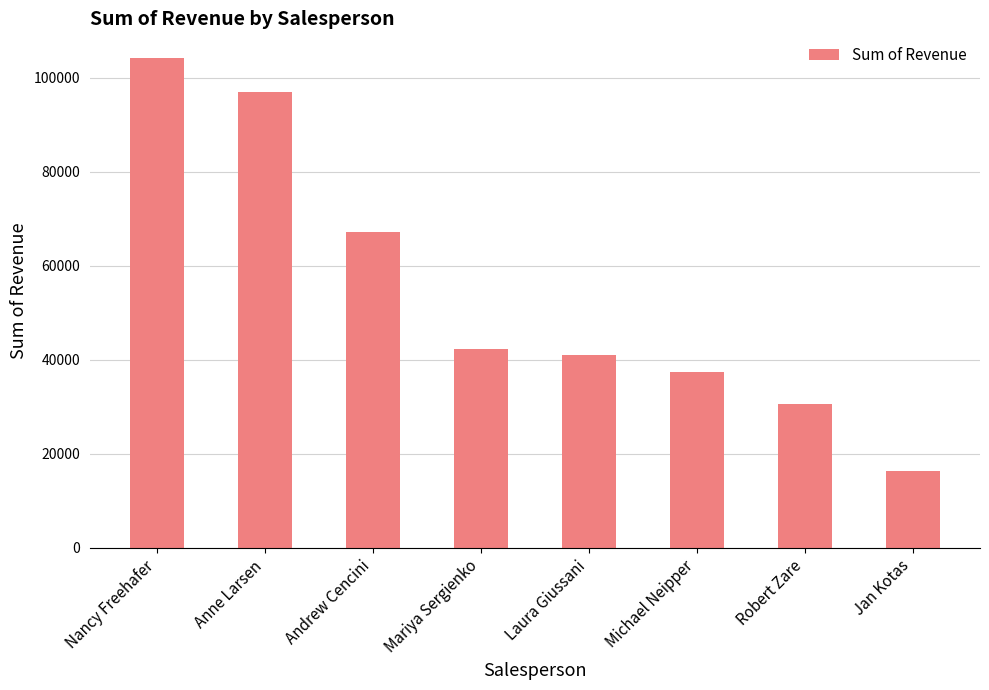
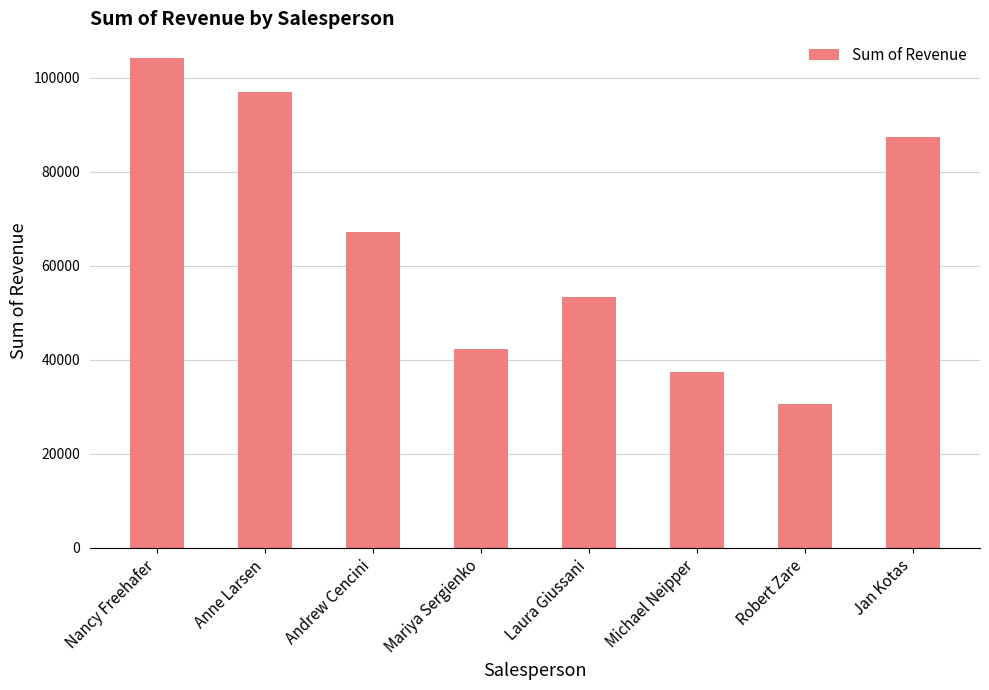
  {
    "Nancy Freehafer": 104000,
    "Anne Larsen": 97000,
    "Andrew Cencini": 67000,
    "Mariya Sergienko": 42000,
-   "Laura Giussani": 41000,
+   "Laura Giussani": 53000,
    "Michael Neipper": 37000,
    "Robert Zare": 31000,
-   "Jan Kotas": 16000
+   "Jan Kotas": 87000
  }
